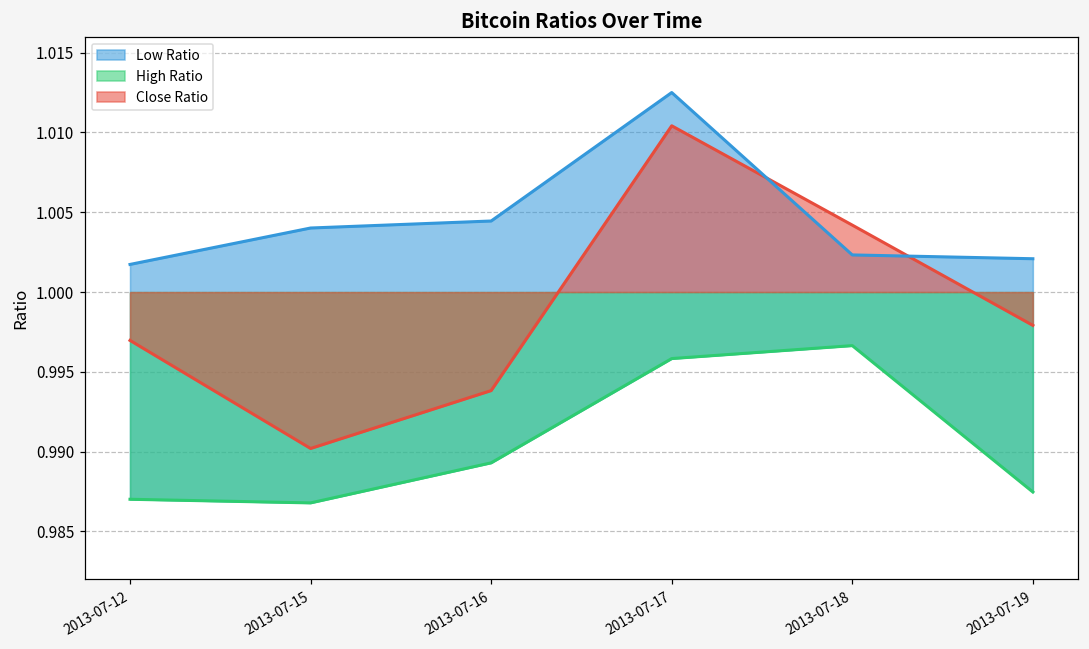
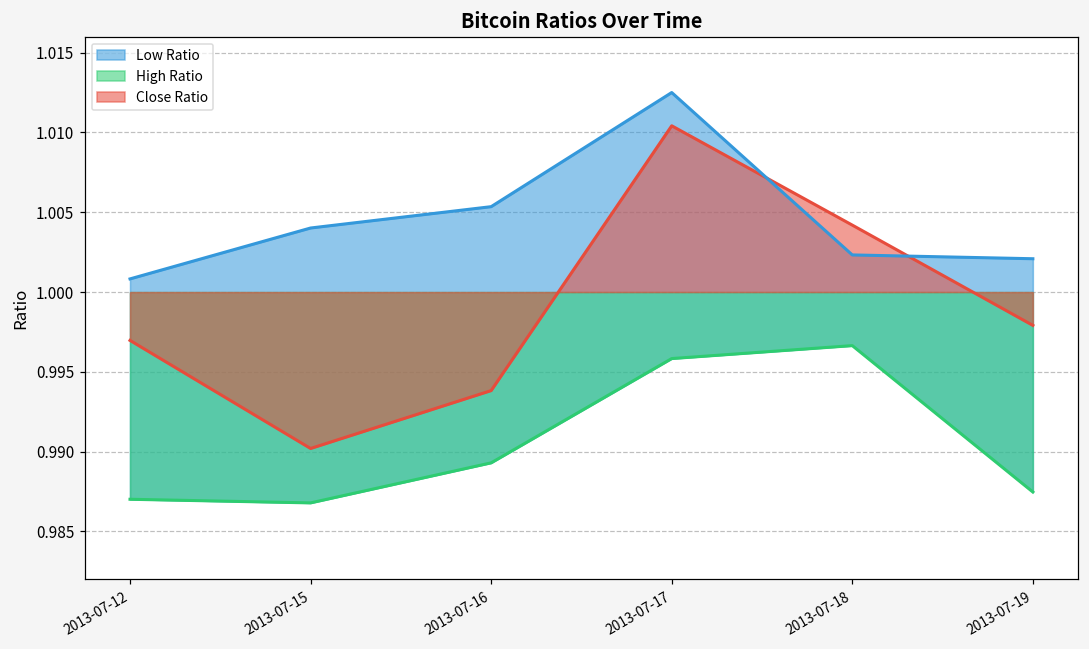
  {
    "Low Ratio": {
-     "2013-07-12": 1.0017,
+     "2013-07-12": 1.0008,
      "2013-07-15": 1.0040,
-     "2013-07-16": 1.0045,
+     "2013-07-16": 1.0053,
      "2013-07-17": 1.0125,
      "2013-07-18": 1.0023,
      "2013-07-19": 1.0021
    }
  }
